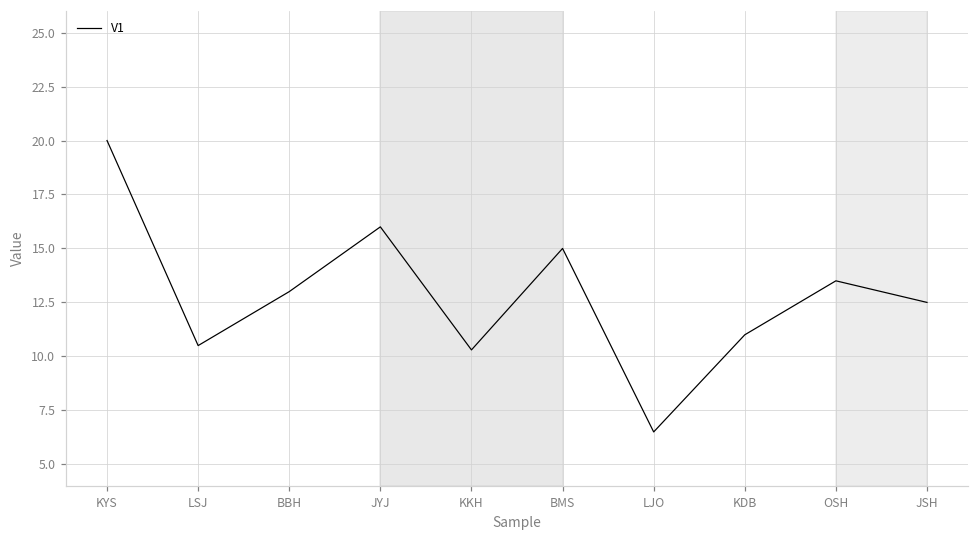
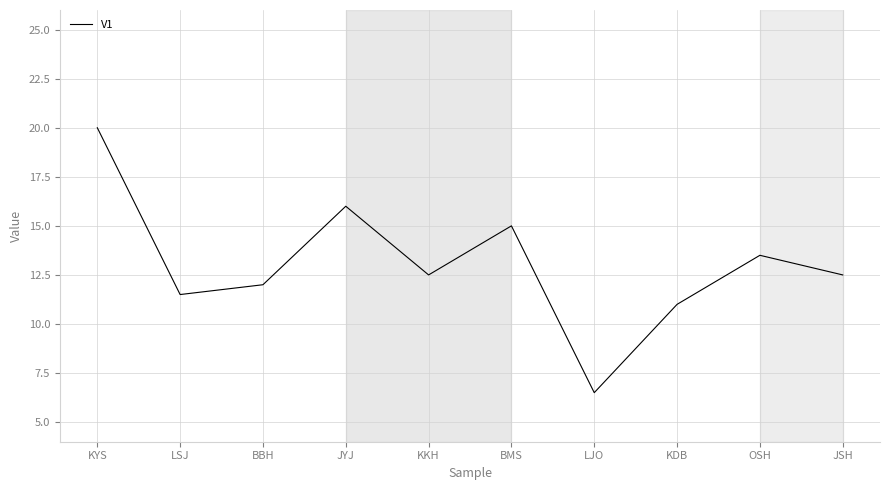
  {
    "KYS": 20.0,
-   "LSJ": 10.5,
-   "BBH": 13,
+   "LSJ": 11.5,
+   "BBH": 12,
    "JYJ": 16.0,
-   "KKH": 10.3,
+   "KKH": 12.5,
    "BMS": 15.0,
    "LJO": 6.5,
    "KDB": 11.0,
    "OSH": 13.5,
    "JSH": 12.5
  }
